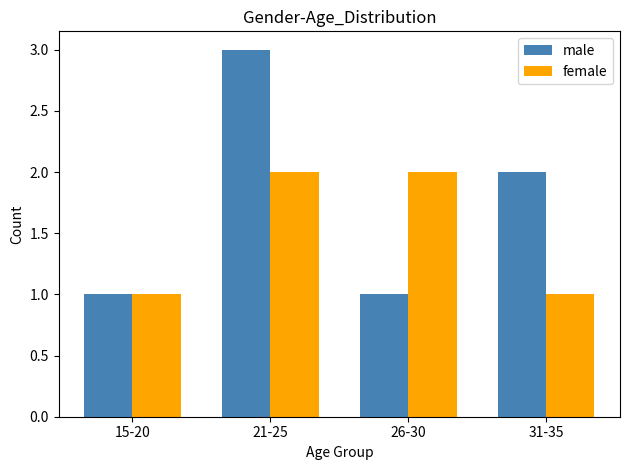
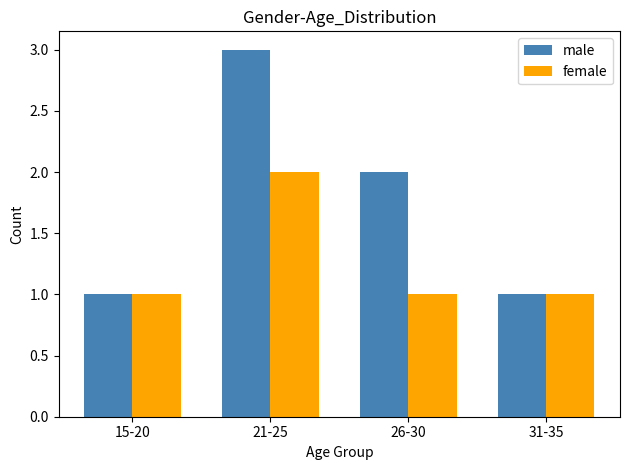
  {
    "male": {
      "15-20": 1,
      "21-25": 3,
-     "26-30": 1,
-     "31-35": 2
+     "26-30": 2,
+     "31-35": 1
    },
    "female": {
      "15-20": 1,
      "21-25": 2,
-     "26-30": 2,
+     "26-30": 1,
      "31-35": 1
    }
  }
